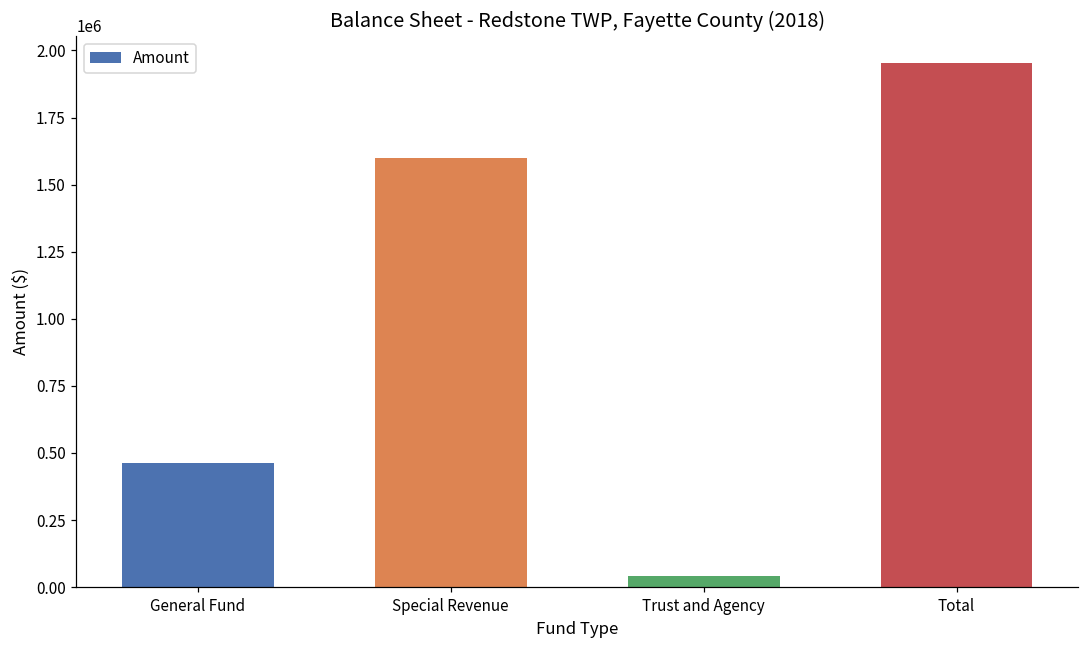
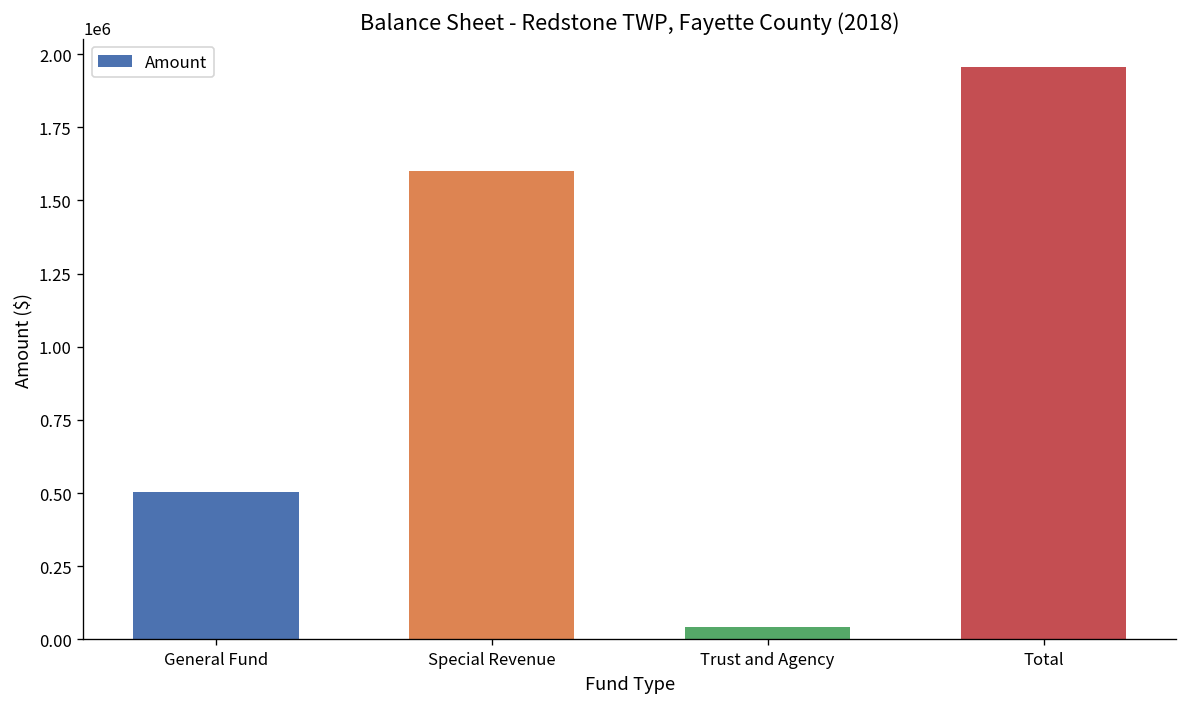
  {
-   "General Fund": 460000,
+   "General Fund": 500000,
    "Special Revenue": 1600000,
    "Trust and Agency": 40000,
    "Total": 1950000
  }
